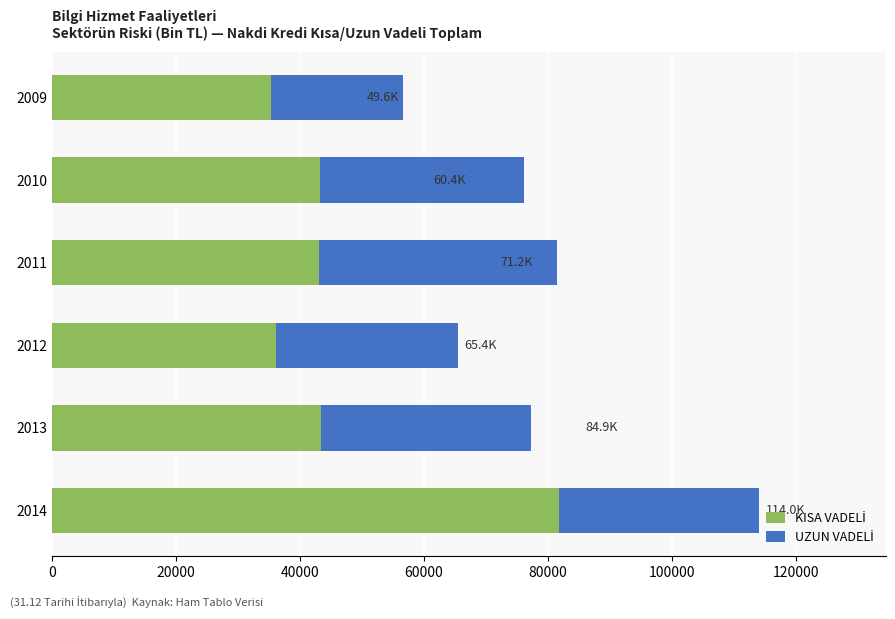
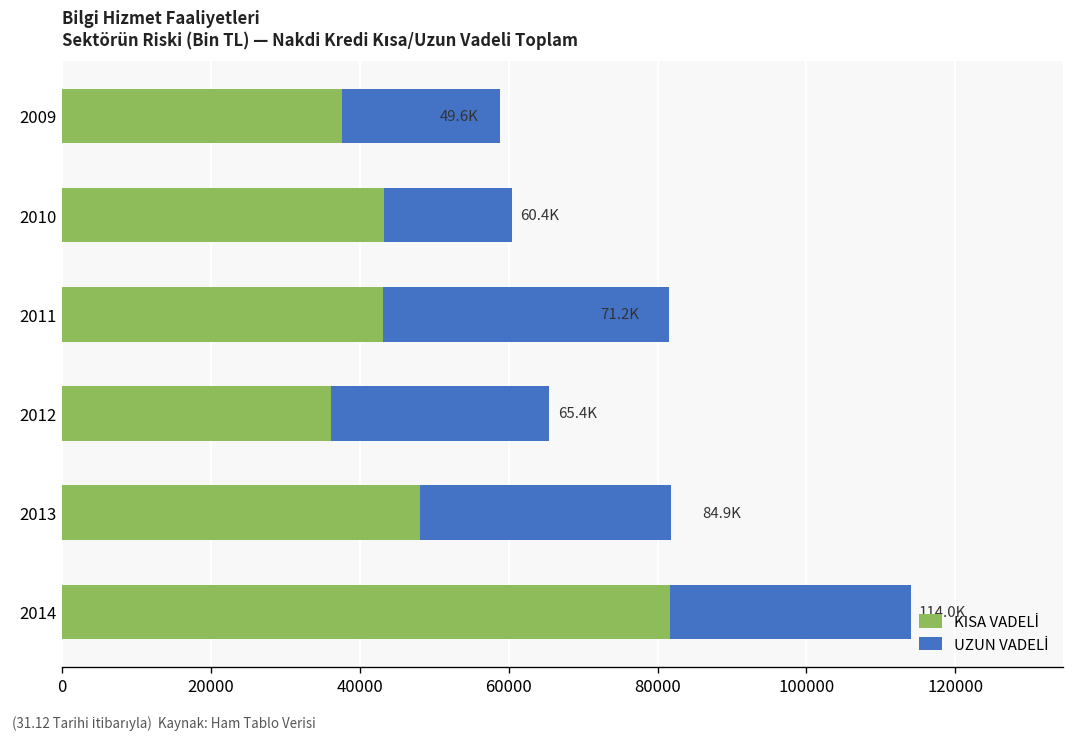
  {
    "KISA VADELİ": {
-     "2009": 35000,
+     "2009": 38000,
      "2010": 43000,
      "2011": 43000,
      "2012": 36000,
-     "2013": 43000,
+     "2013": 48000,
      "2014": 82000
    },
    "UZUN VADELİ": {
-     "2010": 33000,
+     "2010": 17000,
      "2013": 34000
    }
  }
